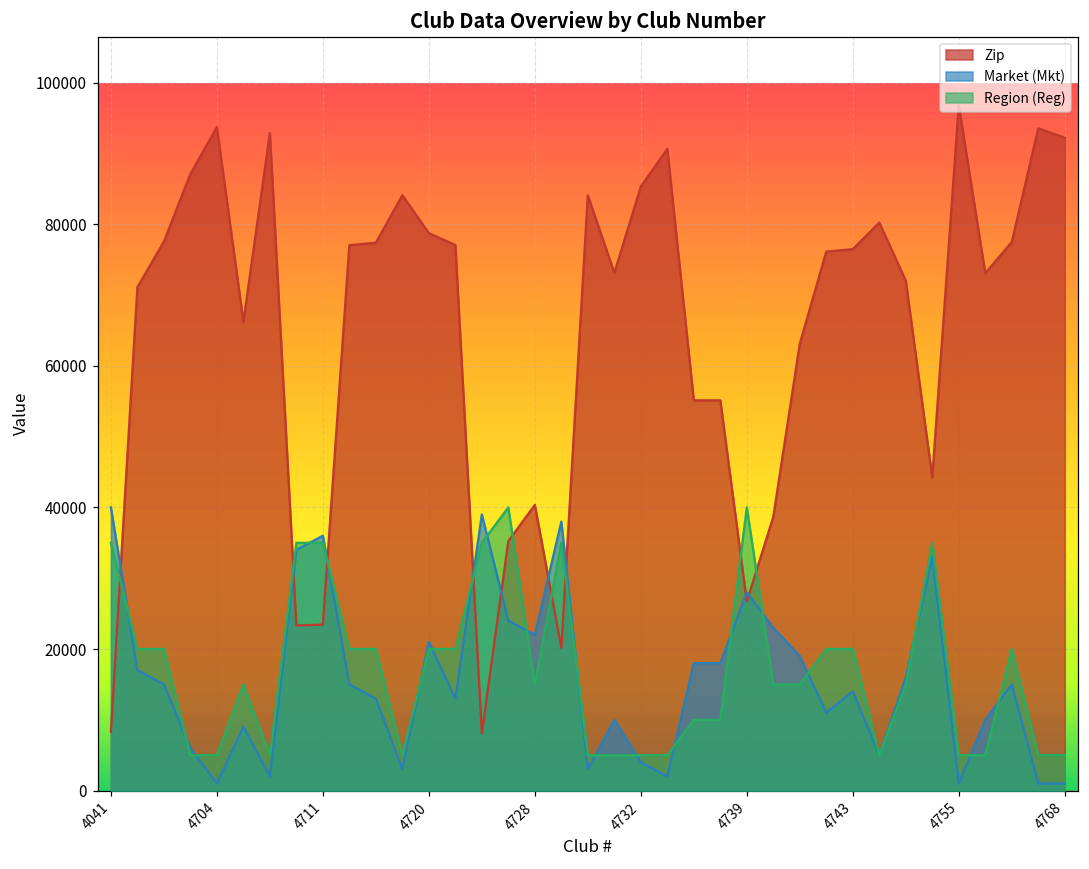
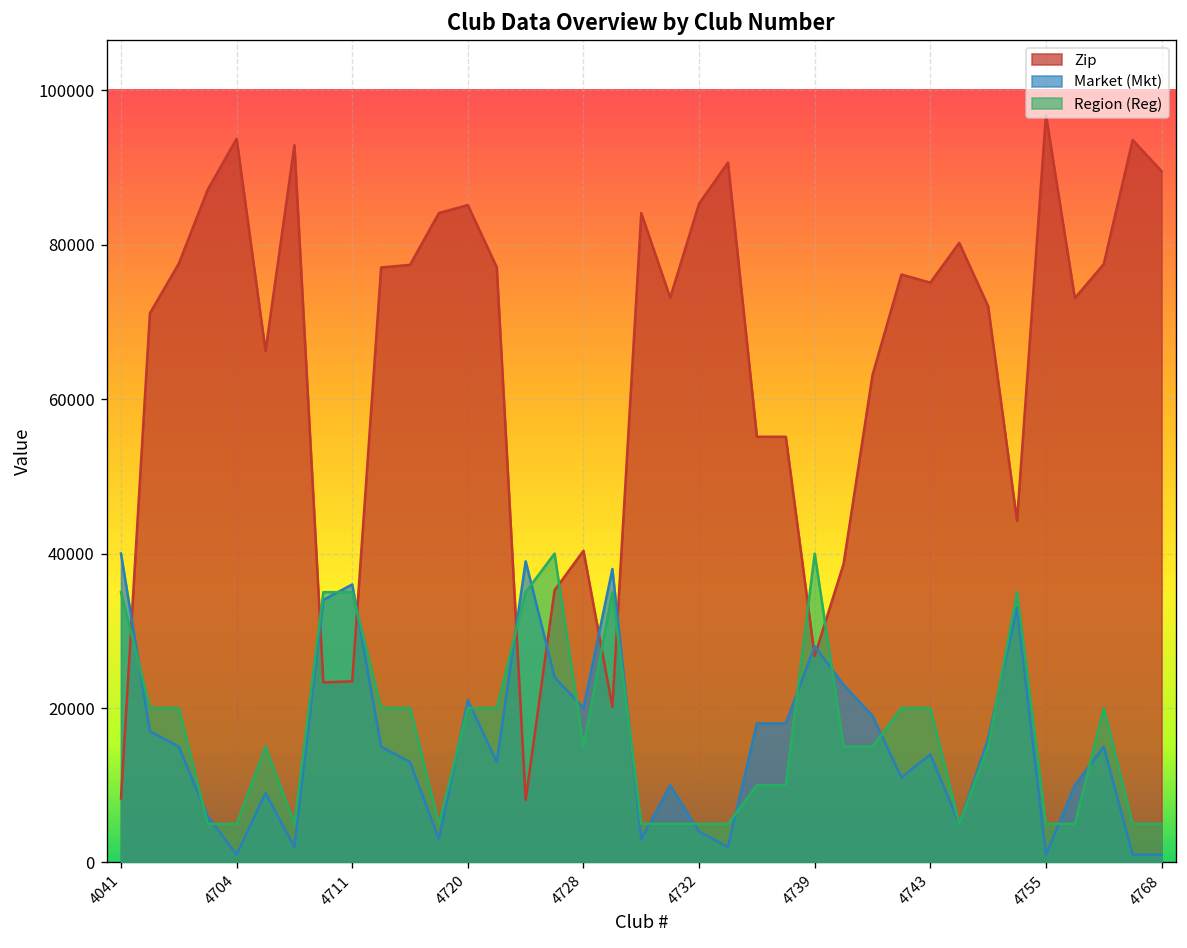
  {
    "Zip": {
      "4041": 8000,
      "4704": 94000,
      "4711": 23000,
-     "4720": 79000,
+     "4720": 85000,
      "4728": 40000,
      "4732": 85000,
      "4739": 27000,
-     "4743": 76000,
-     "4768": 92000
+     "4743": 75000,
+     "4768": 90000
    },
    "Market (Mkt)": {
      "4041": 40000,
      "4704": 1000,
      "4711": 36000,
      "4720": 21000,
-     "4728": 22000,
+     "4728": 20000,
      "4732": 4000,
      "4739": 28000,
      "4743": 14000,
      "4755": 1000,
      "4768": 1000
    },
    "Region (Reg)": {
      "4041": 35000,
      "4704": 5000,
      "4711": 35000,
      "4720": 20000,
      "4728": 15000,
      "4732": 5000,
      "4739": 40000,
      "4743": 20000,
      "4755": 5000,
      "4768": 5000
    }
  }
